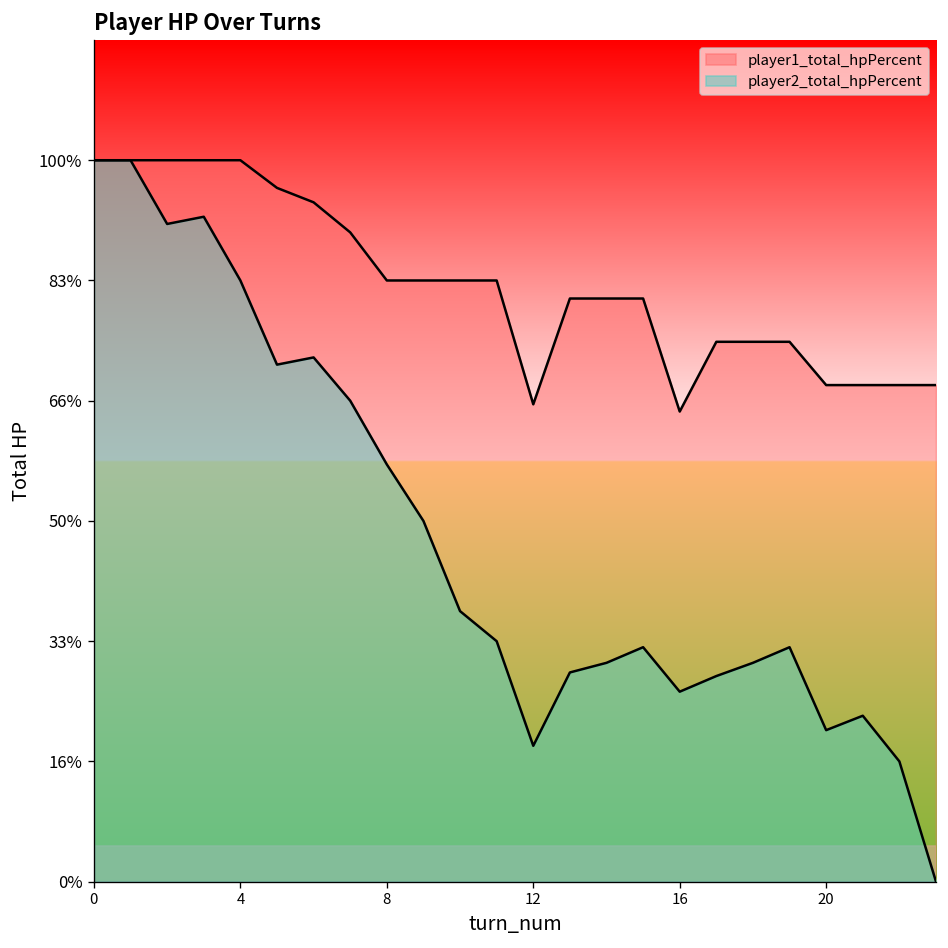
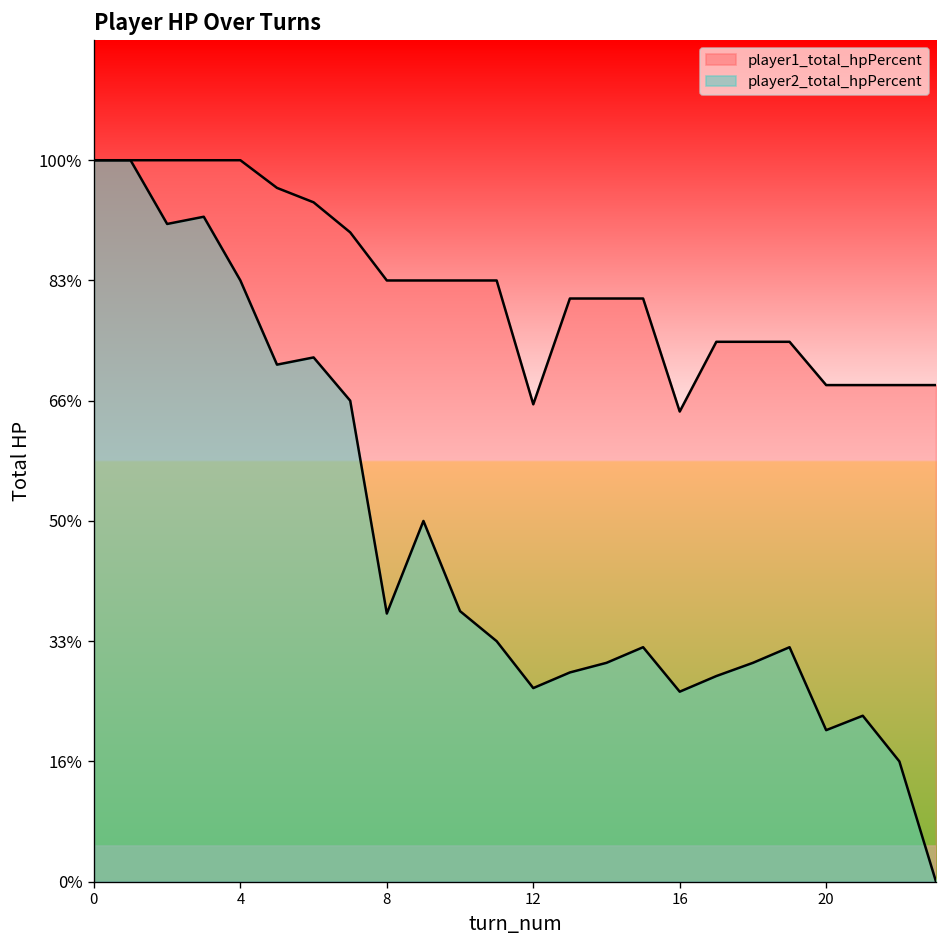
  {
    "player1_total_hpPercent": {
      "4": "100%",
      "8": "83%",
      "12": "66%",
      "16": "65%",
      "20": "69%"
    },
    "player2_total_hpPercent": {
      "4": "83%",
-     "8": "58%",
-     "12": "19%",
+     "8": "37%",
+     "12": "27%",
      "16": "26%",
      "20": "21%"
    }
  }
